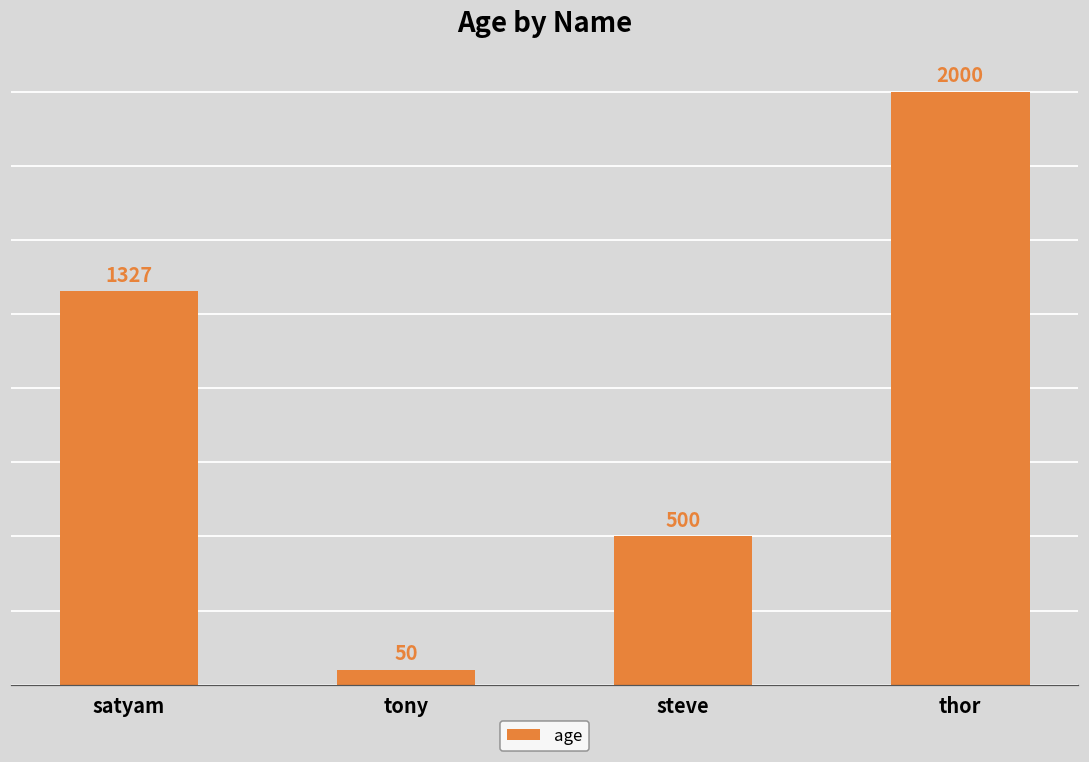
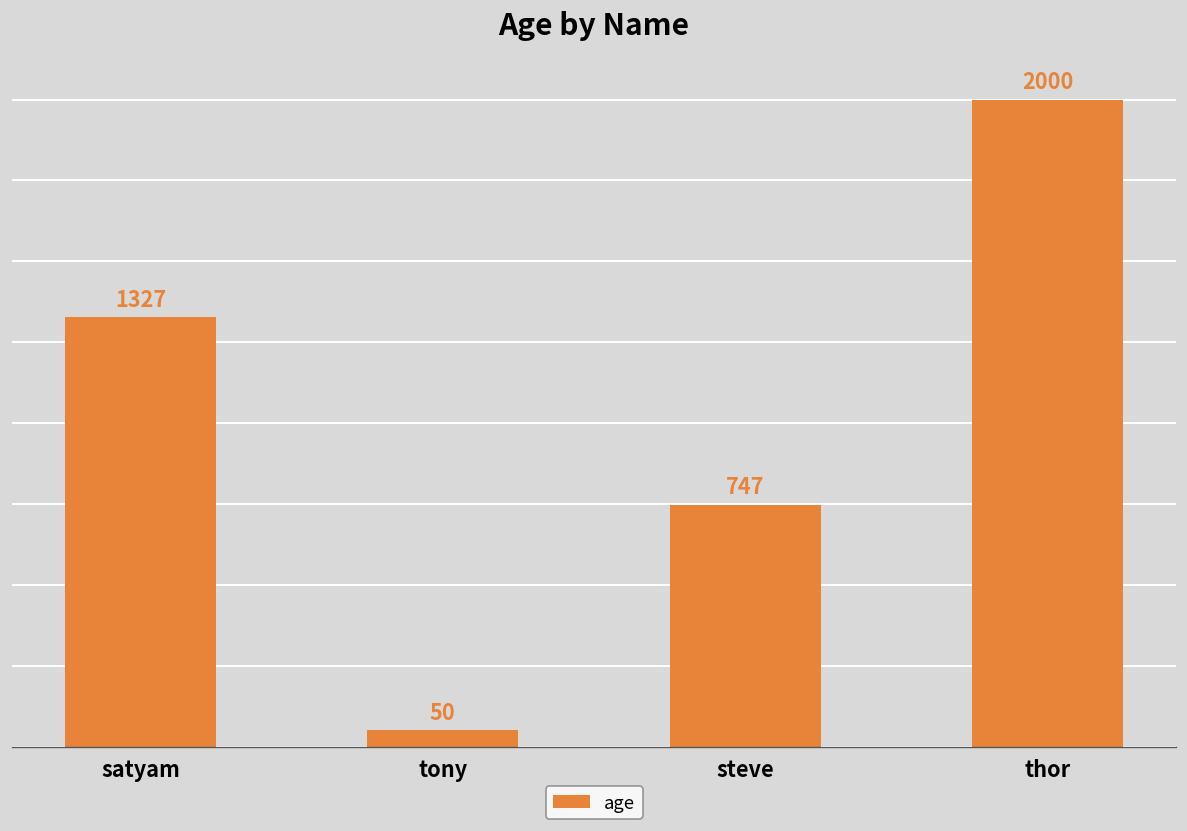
  {
    "satyam": 1327,
    "tony": 50,
-   "steve": 500,
+   "steve": 747,
    "thor": 2000
  }
